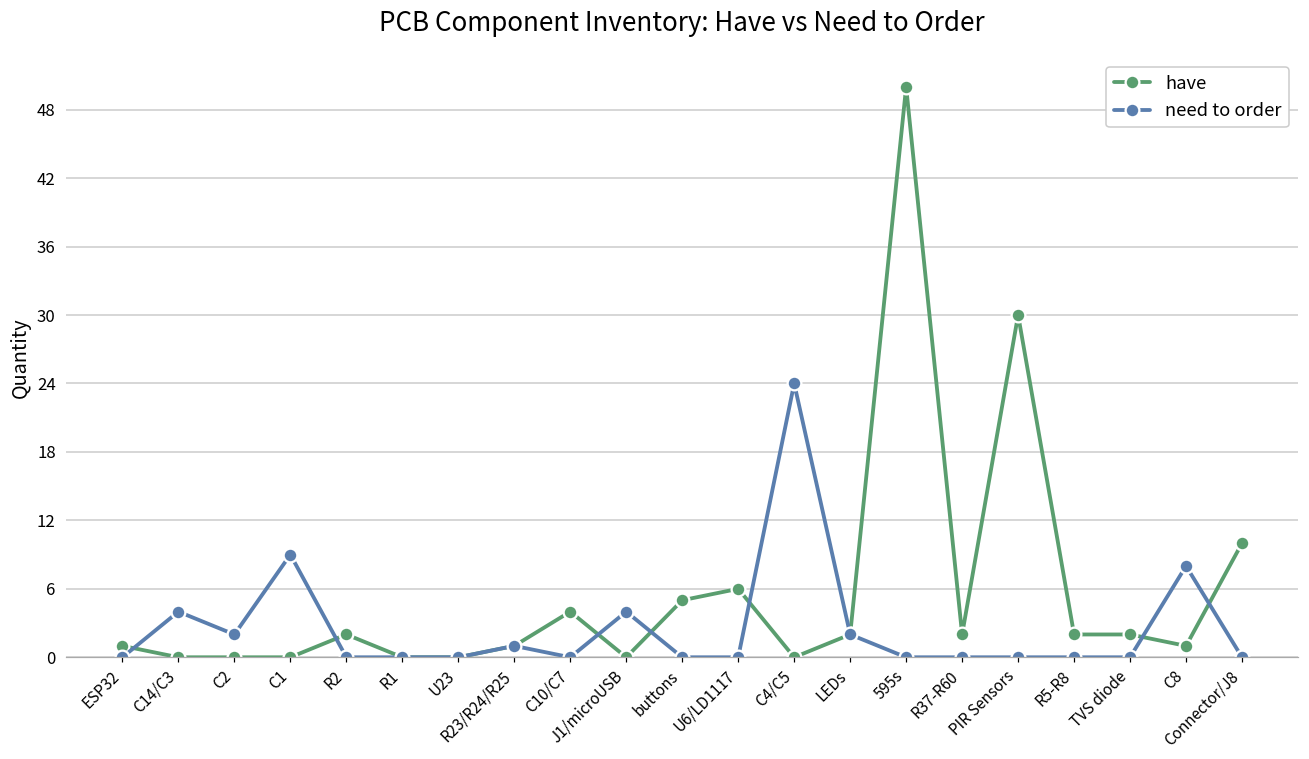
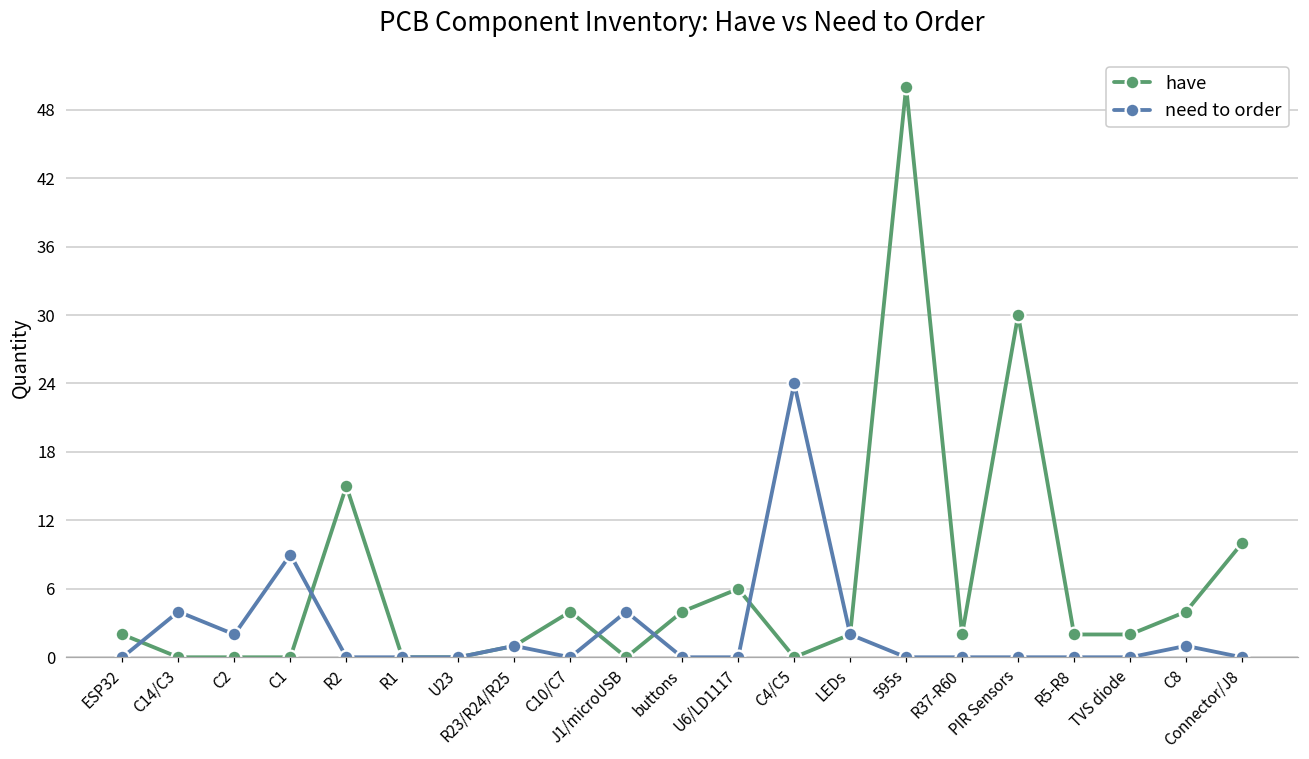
  {
    "have": {
-     "ESP32": 1,
+     "ESP32": 2,
      "C14/C3": 0,
      "C2": 0,
      "C1": 0,
-     "R2": 2,
+     "R2": 15,
      "C10/C7": 4,
      "J1/microUSB": 0,
-     "buttons": 5,
+     "buttons": 4,
      "U6/LD1117": 6,
      "C4/C5": 0,
      "595s": 50,
      "R37-R60": 2,
      "PIR Sensors": 30,
      "R5-R8": 2,
      "TVS diode": 2,
-     "C8": 1,
+     "C8": 4,
      "Connector/J8": 10
    },
    "need to order": {
      "ESP32": 0,
      "C14/C3": 4,
      "C2": 2,
      "C1": 9,
      "R2": 0,
      "C10/C7": 0,
      "J1/microUSB": 4,
      "buttons": 0,
      "U6/LD1117": 0,
      "C4/C5": 24,
      "595s": 0,
      "R37-R60": 0,
      "PIR Sensors": 0,
      "R5-R8": 0,
      "TVS diode": 0,
-     "C8": 8,
+     "C8": 1,
      "Connector/J8": 0
    }
  }
